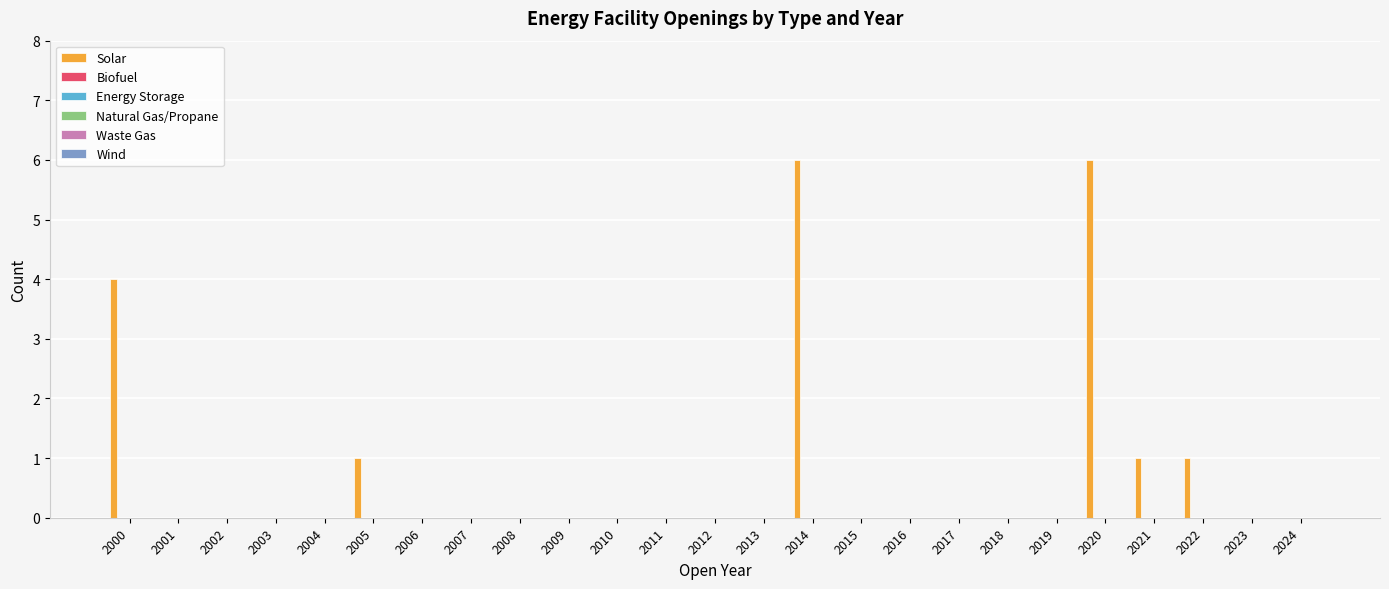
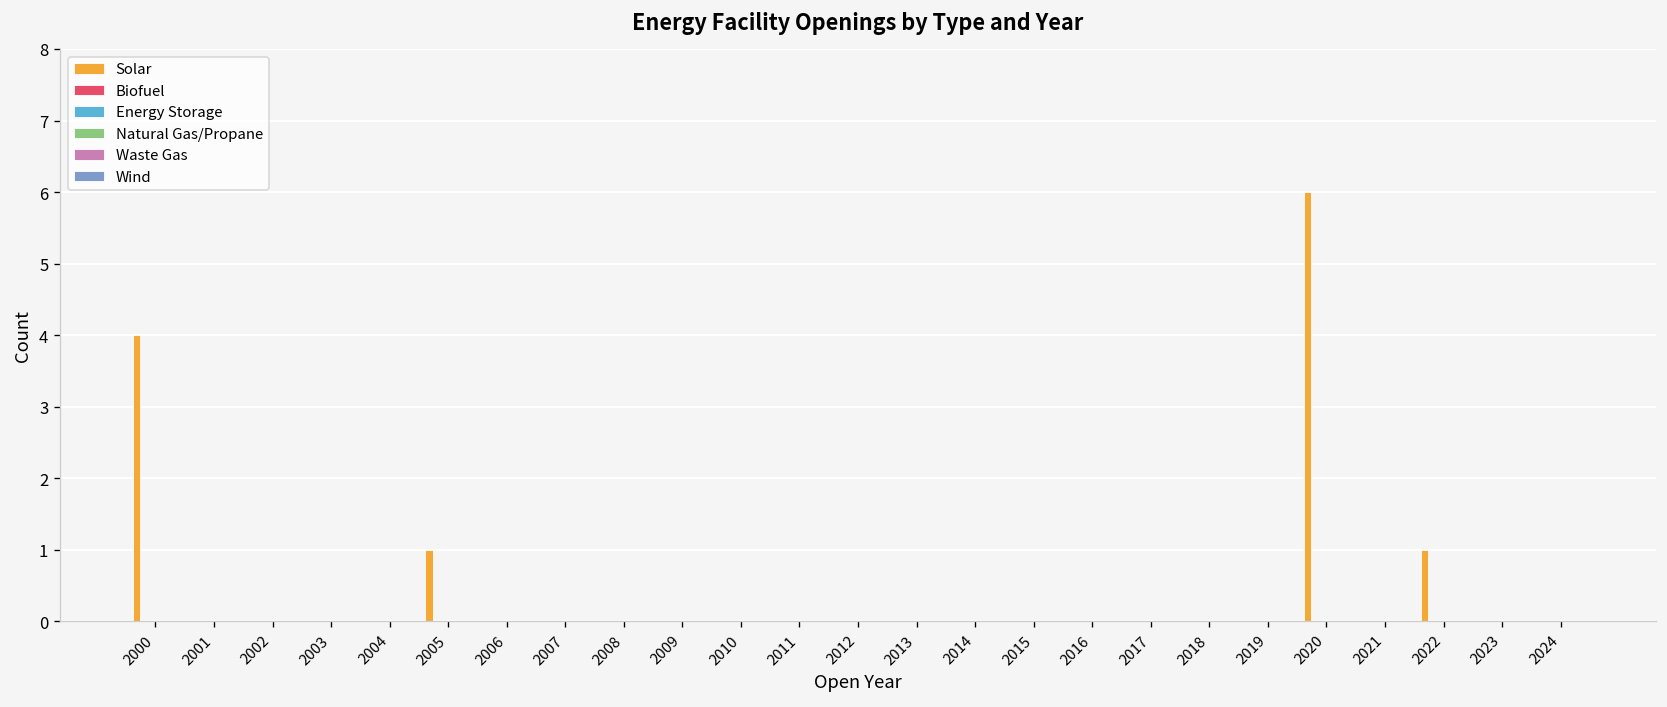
  {
    "Solar": {
      "2000": 4,
      "2001": 0,
      "2002": 0,
      "2003": 0,
      "2004": 0,
      "2005": 1,
      "2006": 0,
      "2007": 0,
      "2008": 0,
      "2009": 0,
      "2010": 0,
      "2011": 0,
      "2012": 0,
      "2013": 0,
-     "2014": 6,
+     "2014": 0,
      "2015": 0,
      "2016": 0,
      "2017": 0,
      "2018": 0,
      "2019": 0,
      "2020": 6,
-     "2021": 1,
+     "2021": 0,
      "2022": 1,
      "2023": 0,
      "2024": 0
    },
    "Biofuel": {
      "2000": 0,
      "2001": 0,
      "2002": 0,
      "2003": 0,
      "2004": 0,
      "2005": 0,
      "2006": 0,
      "2007": 0,
      "2008": 0,
      "2009": 0,
      "2010": 0,
      "2011": 0,
      "2012": 0,
      "2013": 0,
      "2014": 0,
      "2015": 0,
      "2016": 0,
      "2017": 0,
      "2018": 0,
      "2019": 0,
      "2020": 0,
      "2021": 0,
      "2022": 0,
      "2023": 0,
      "2024": 0
    },
    "Natural Gas/Propane": {
      "2000": 0,
      "2001": 0,
      "2002": 0,
      "2003": 0,
      "2004": 0,
      "2005": 0,
      "2006": 0,
      "2007": 0,
      "2008": 0,
      "2009": 0,
      "2010": 0,
      "2011": 0,
      "2012": 0,
      "2013": 0,
      "2014": 0,
      "2015": 0,
      "2016": 0,
      "2017": 0,
      "2018": 0,
      "2019": 0,
      "2020": 0,
      "2021": 0,
      "2022": 0,
      "2023": 0,
      "2024": 0
    },
    "Waste Gas": {
      "2000": 0,
      "2001": 0,
      "2002": 0,
      "2003": 0,
      "2004": 0,
      "2005": 0,
      "2006": 0,
      "2007": 0,
      "2008": 0,
      "2009": 0,
      "2010": 0,
      "2011": 0,
      "2012": 0,
      "2013": 0,
      "2014": 0,
      "2015": 0,
      "2016": 0,
      "2017": 0,
      "2018": 0,
      "2019": 0,
      "2020": 0,
      "2021": 0,
      "2022": 0,
      "2023": 0,
      "2024": 0
    }
  }
